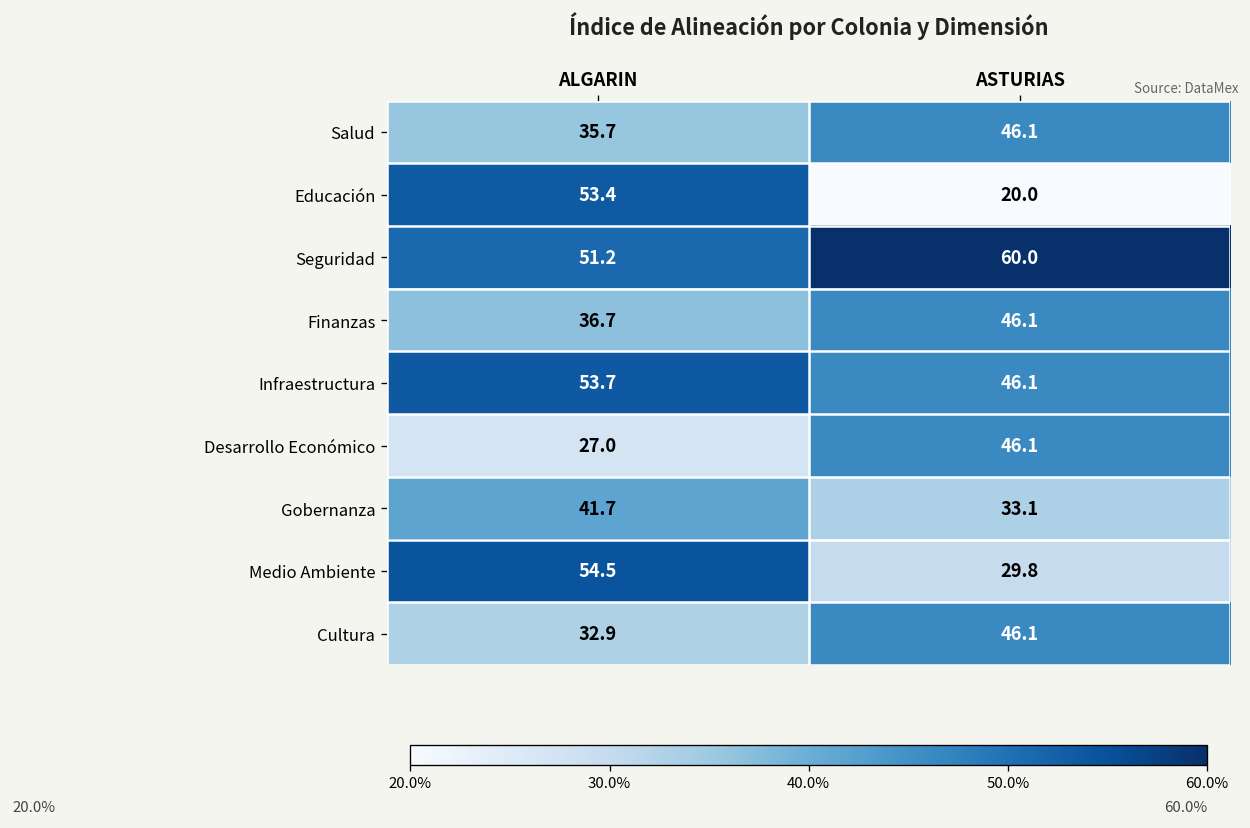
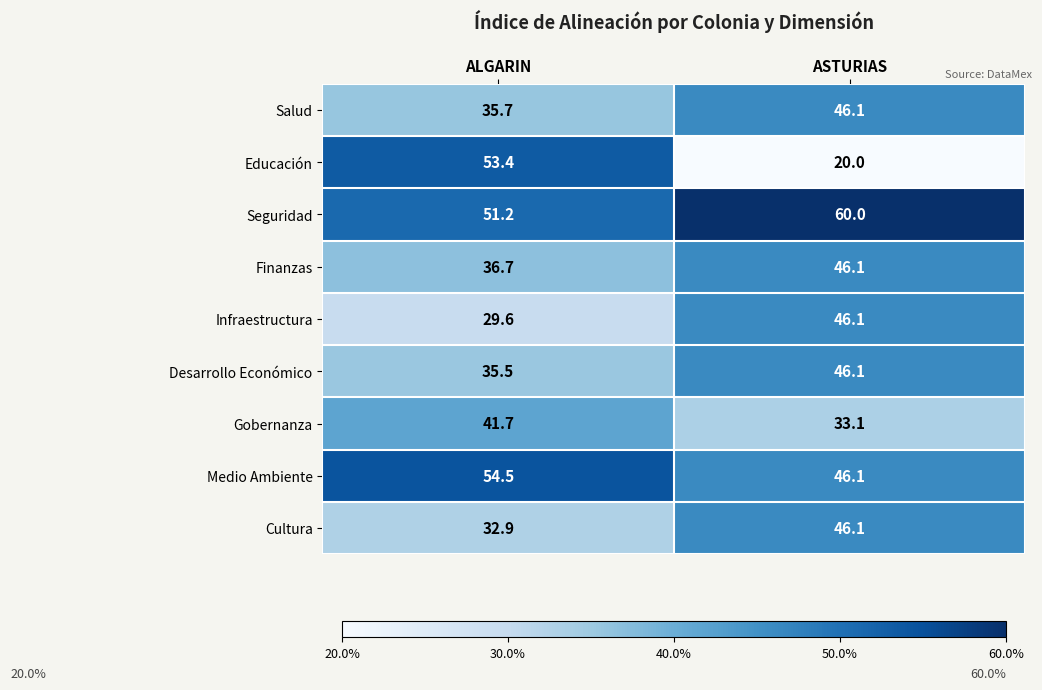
  {
    "Salud": {
      "ALGARIN": 35.7,
      "ASTURIAS": 46.1
    },
    "Educación": {
      "ALGARIN": 53.4,
      "ASTURIAS": 20.0
    },
    "Seguridad": {
      "ALGARIN": 51.2,
      "ASTURIAS": 60.0
    },
    "Finanzas": {
      "ALGARIN": 36.7,
      "ASTURIAS": 46.1
    },
    "Infraestructura": {
-     "ALGARIN": 53.7,
+     "ALGARIN": 29.6,
      "ASTURIAS": 46.1
    },
    "Desarrollo Económico": {
-     "ALGARIN": 27.0,
+     "ALGARIN": 35.5,
      "ASTURIAS": 46.1
    },
    "Gobernanza": {
      "ALGARIN": 41.7,
      "ASTURIAS": 33.1
    },
    "Medio Ambiente": {
      "ALGARIN": 54.5,
-     "ASTURIAS": 29.8
+     "ASTURIAS": 46.1
    },
    "Cultura": {
      "ALGARIN": 32.9,
      "ASTURIAS": 46.1
    }
  }
